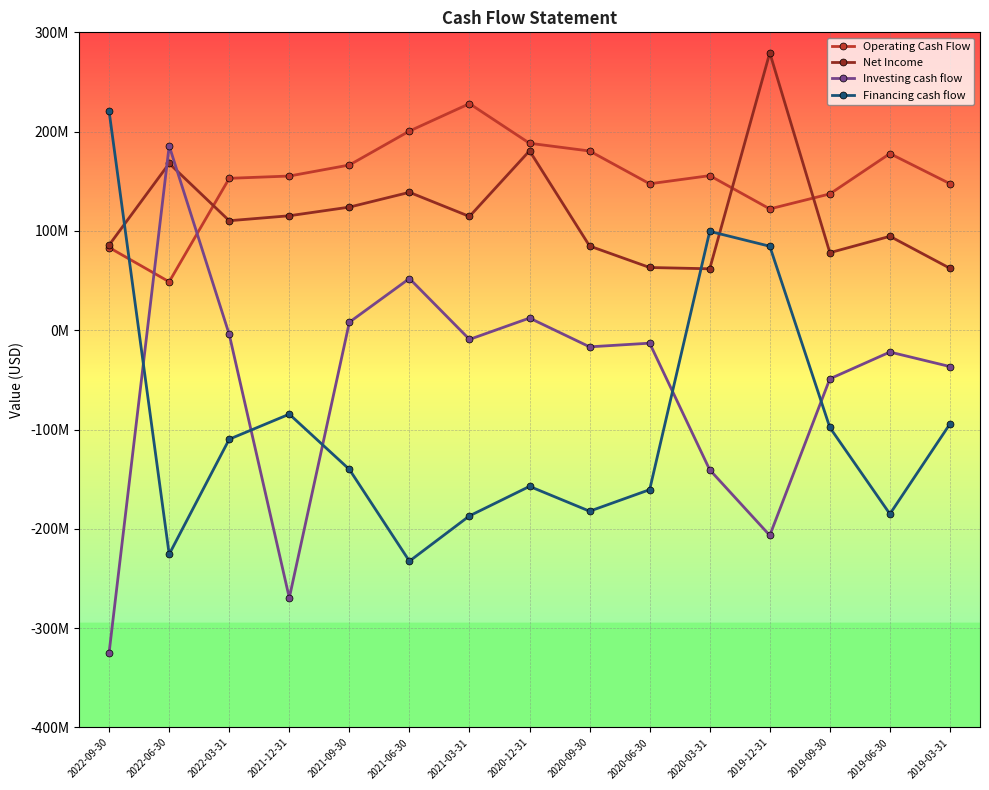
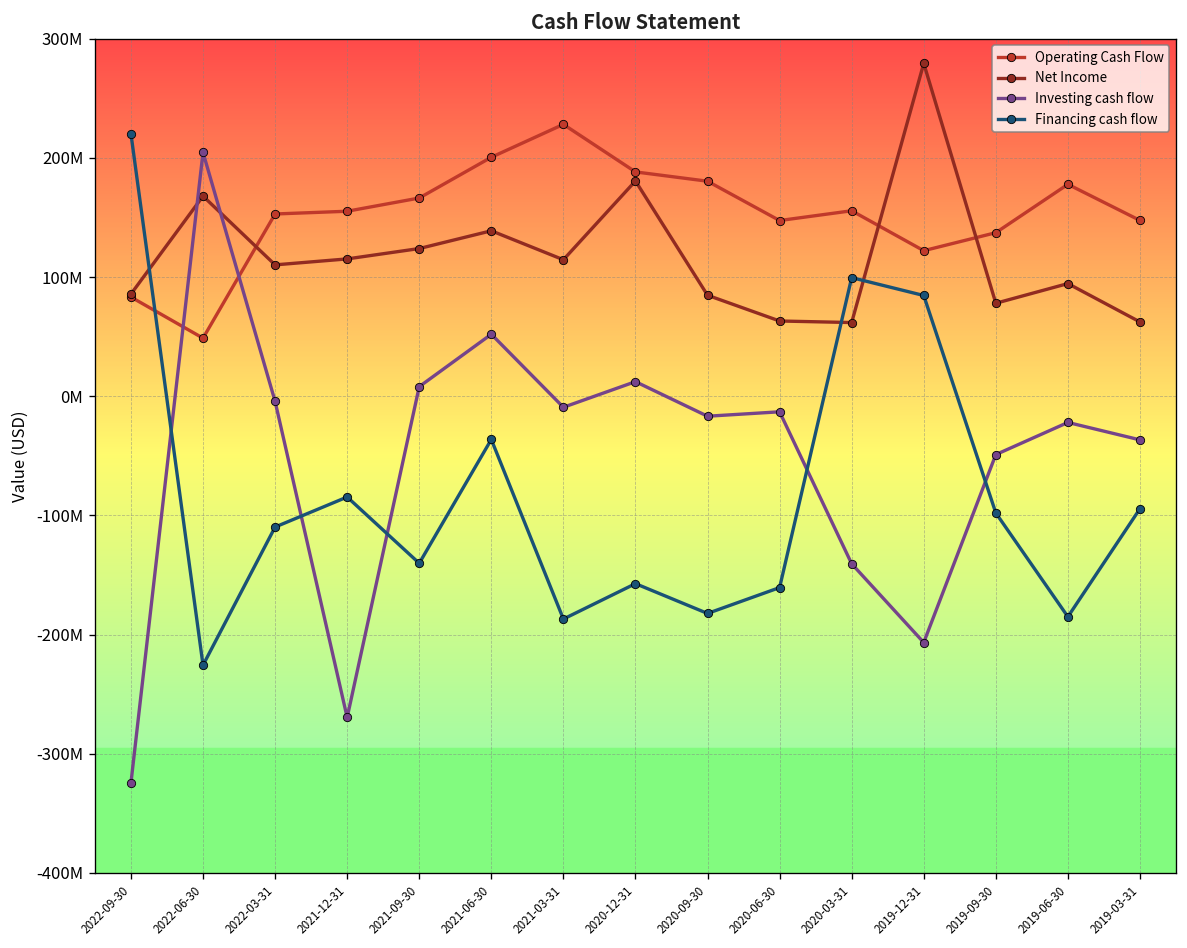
  {
    "Investing cash flow": {
      "2022-09-30": -320000000,
-     "2022-06-30": 190000000,
+     "2022-06-30": 200000000,
      "2022-03-31": 0,
      "2021-12-31": -270000000,
      "2021-09-30": 10000000,
      "2021-06-30": 50000000,
      "2021-03-31": -10000000,
      "2020-12-31": 10000000,
      "2020-09-30": -20000000,
      "2020-06-30": -10000000,
      "2020-03-31": -140000000,
      "2019-12-31": -210000000,
      "2019-09-30": -50000000,
      "2019-06-30": -20000000,
      "2019-03-31": -40000000
    },
    "Financing cash flow": {
      "2022-09-30": 220000000,
      "2022-06-30": -230000000,
      "2022-03-31": -110000000,
      "2021-12-31": -80000000,
      "2021-09-30": -140000000,
-     "2021-06-30": -230000000,
+     "2021-06-30": -40000000,
      "2021-03-31": -190000000,
      "2020-12-31": -160000000,
      "2020-09-30": -180000000,
      "2020-06-30": -160000000,
      "2020-03-31": 100000000,
      "2019-12-31": 80000000,
      "2019-09-30": -100000000,
      "2019-06-30": -190000000,
      "2019-03-31": -90000000
    }
  }
